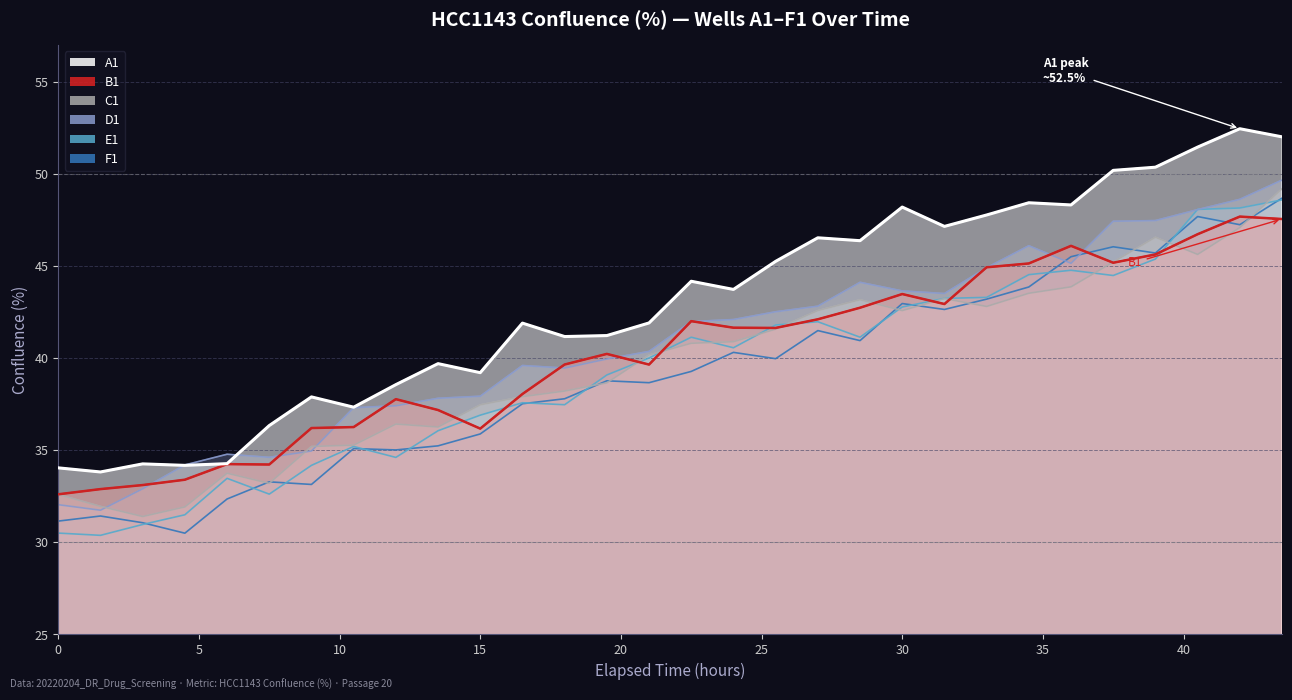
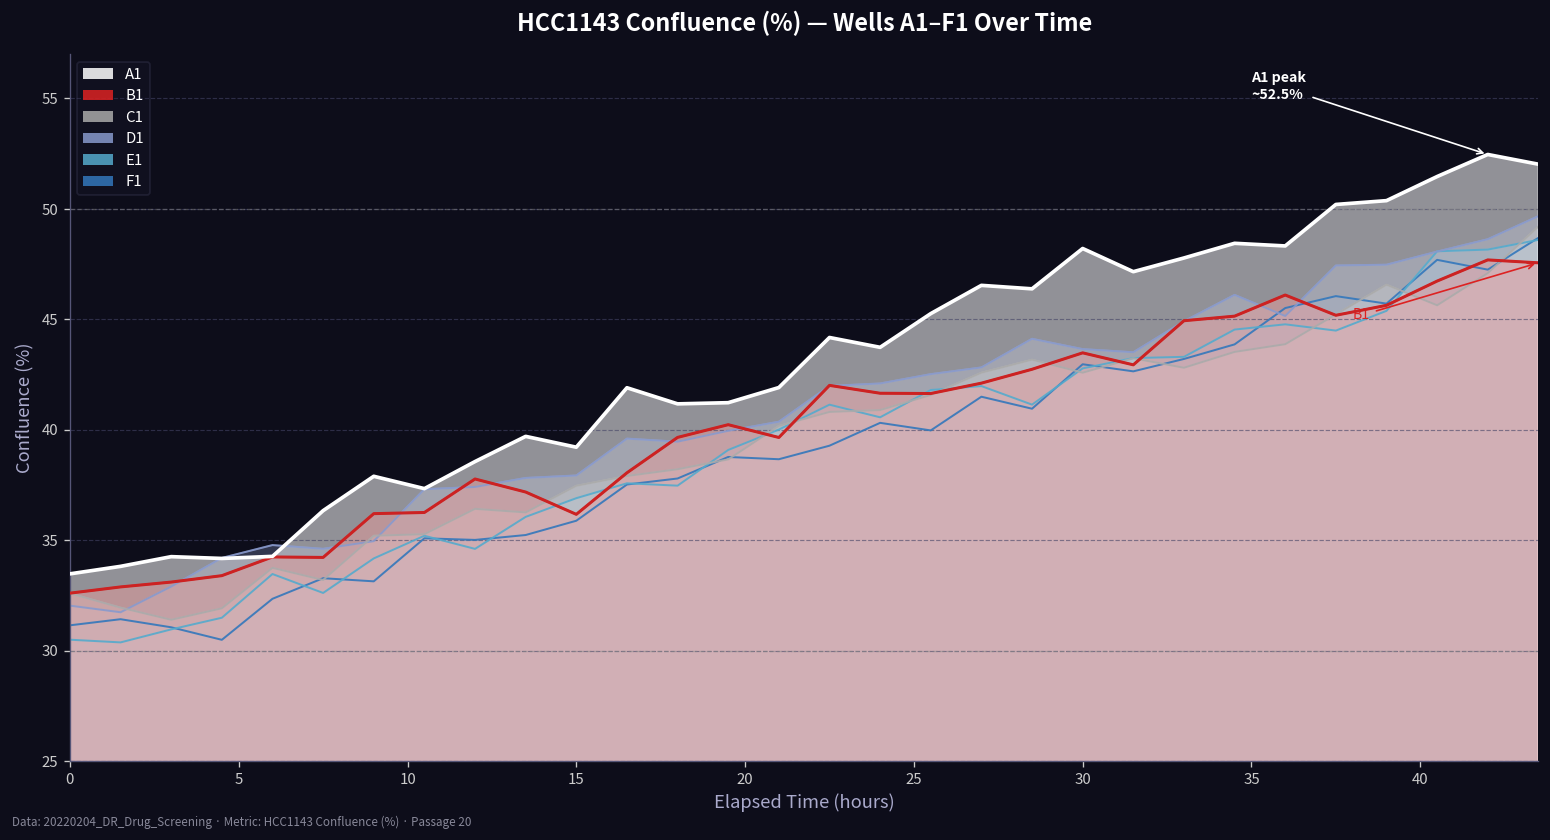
  {
    "B1": {
      "15": 36.2,
      "30": 43.5
    },
    "A1": {
-     "0": 34.0,
+     "0": 33.5,
      "15": 39.2,
      "30": 48.2
    }
  }
